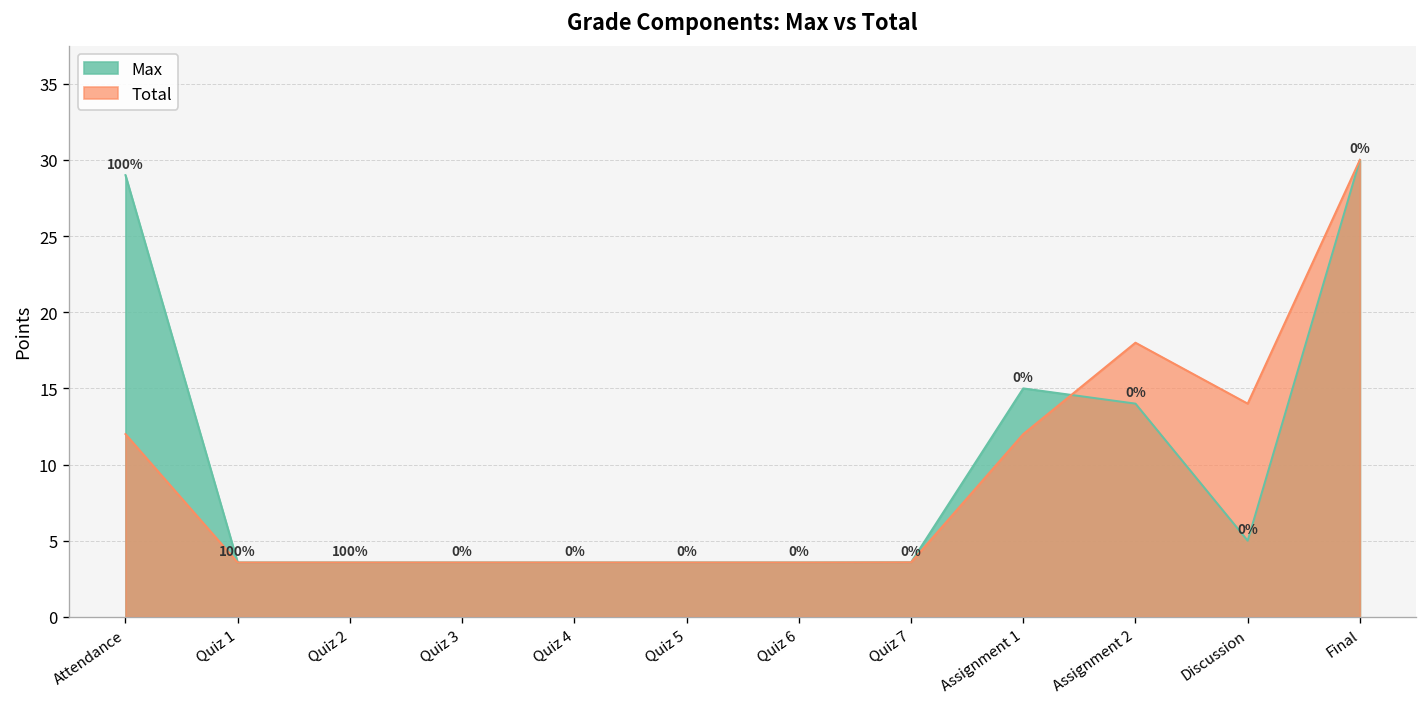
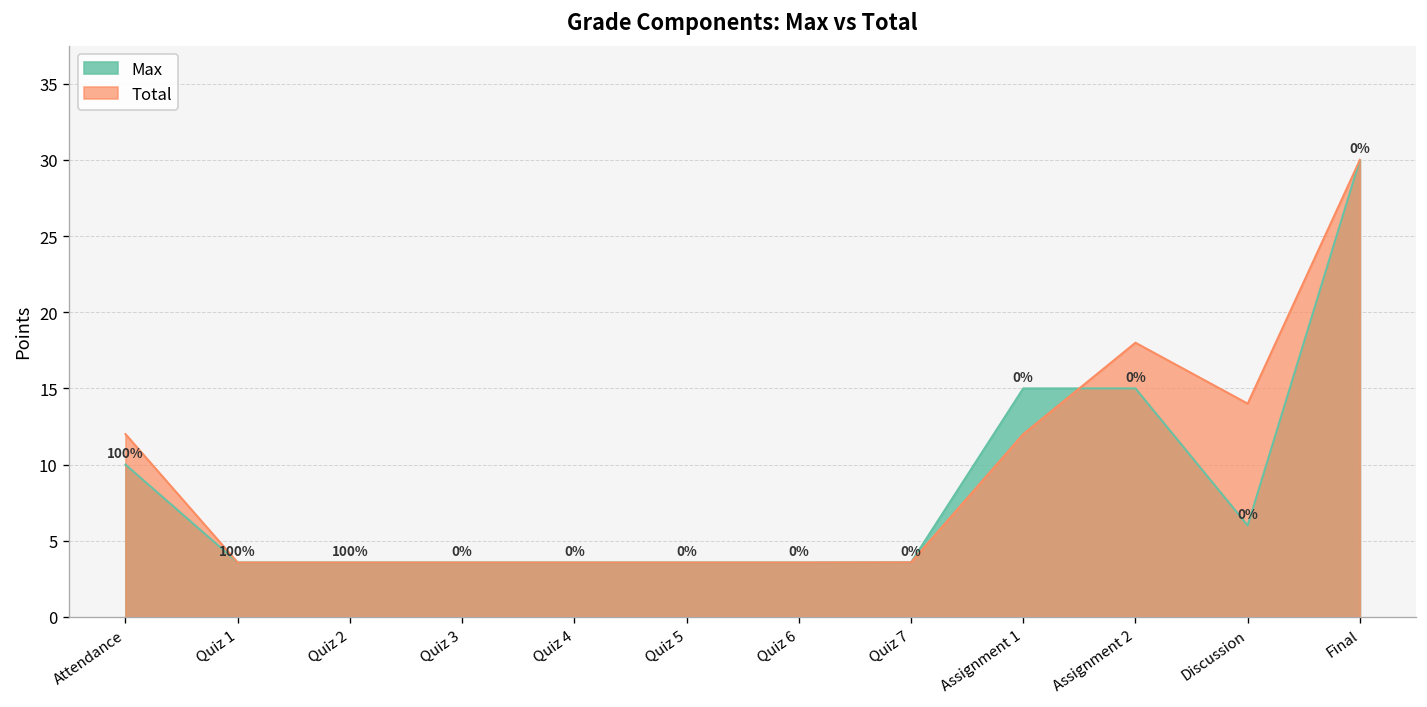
  {
    "Max": {
-     "Attendance": 29,
-     "Assignment 2": 14,
-     "Discussion": 5
+     "Attendance": 10,
+     "Assignment 2": 15,
+     "Discussion": 6
    },
    "Total": {
      "Attendance": 12,
      "Assignment 1": 12,
      "Assignment 2": 18,
      "Discussion": 14
    }
  }
